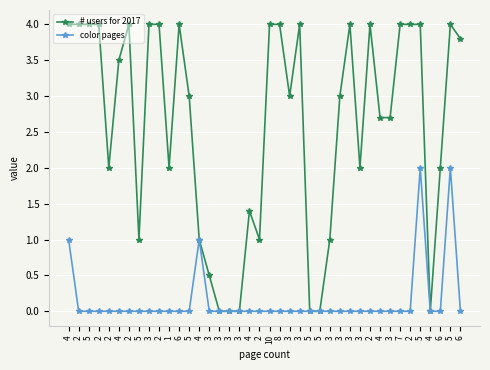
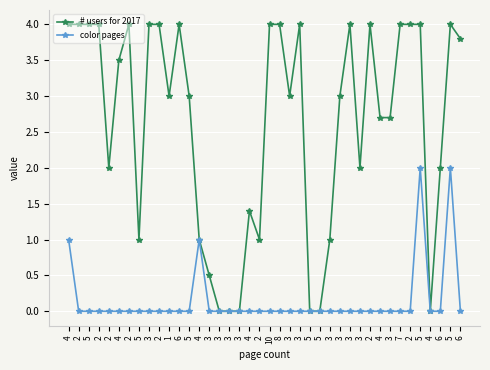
  {
    "# users for 2017": {
-     "1": 2,
+     "1": 3,
      "10": 4,
      "8": 4,
      "7": 4
    },
    "color pages": {
      "1": 0,
      "10": 0,
      "8": 0,
      "7": 0
    }
  }
